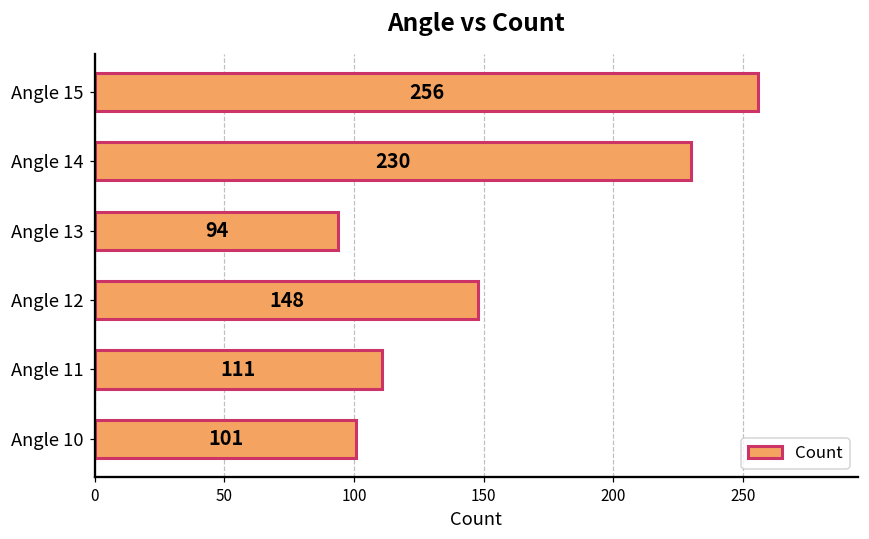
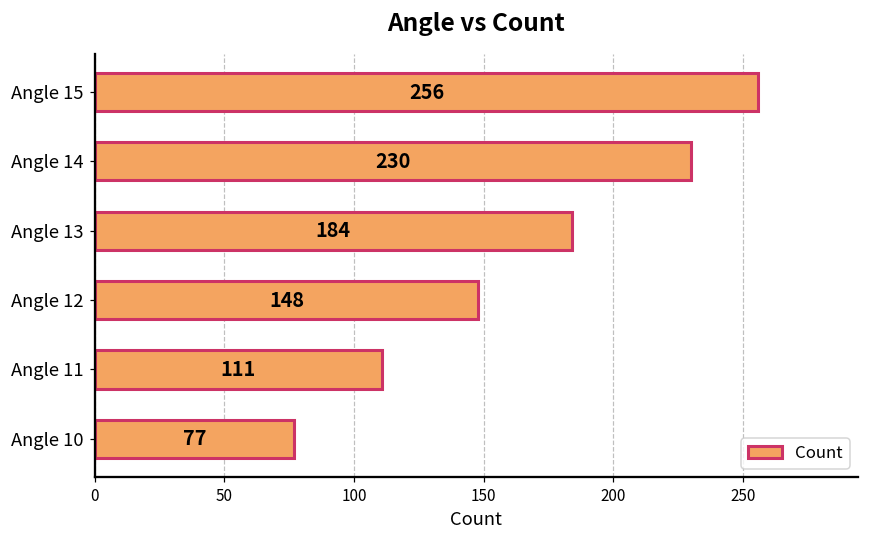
  {
    "Angle 15": 256,
    "Angle 14": 230,
-   "Angle 13": 94,
+   "Angle 13": 184,
    "Angle 12": 148,
    "Angle 11": 111,
-   "Angle 10": 101
+   "Angle 10": 77
  }
